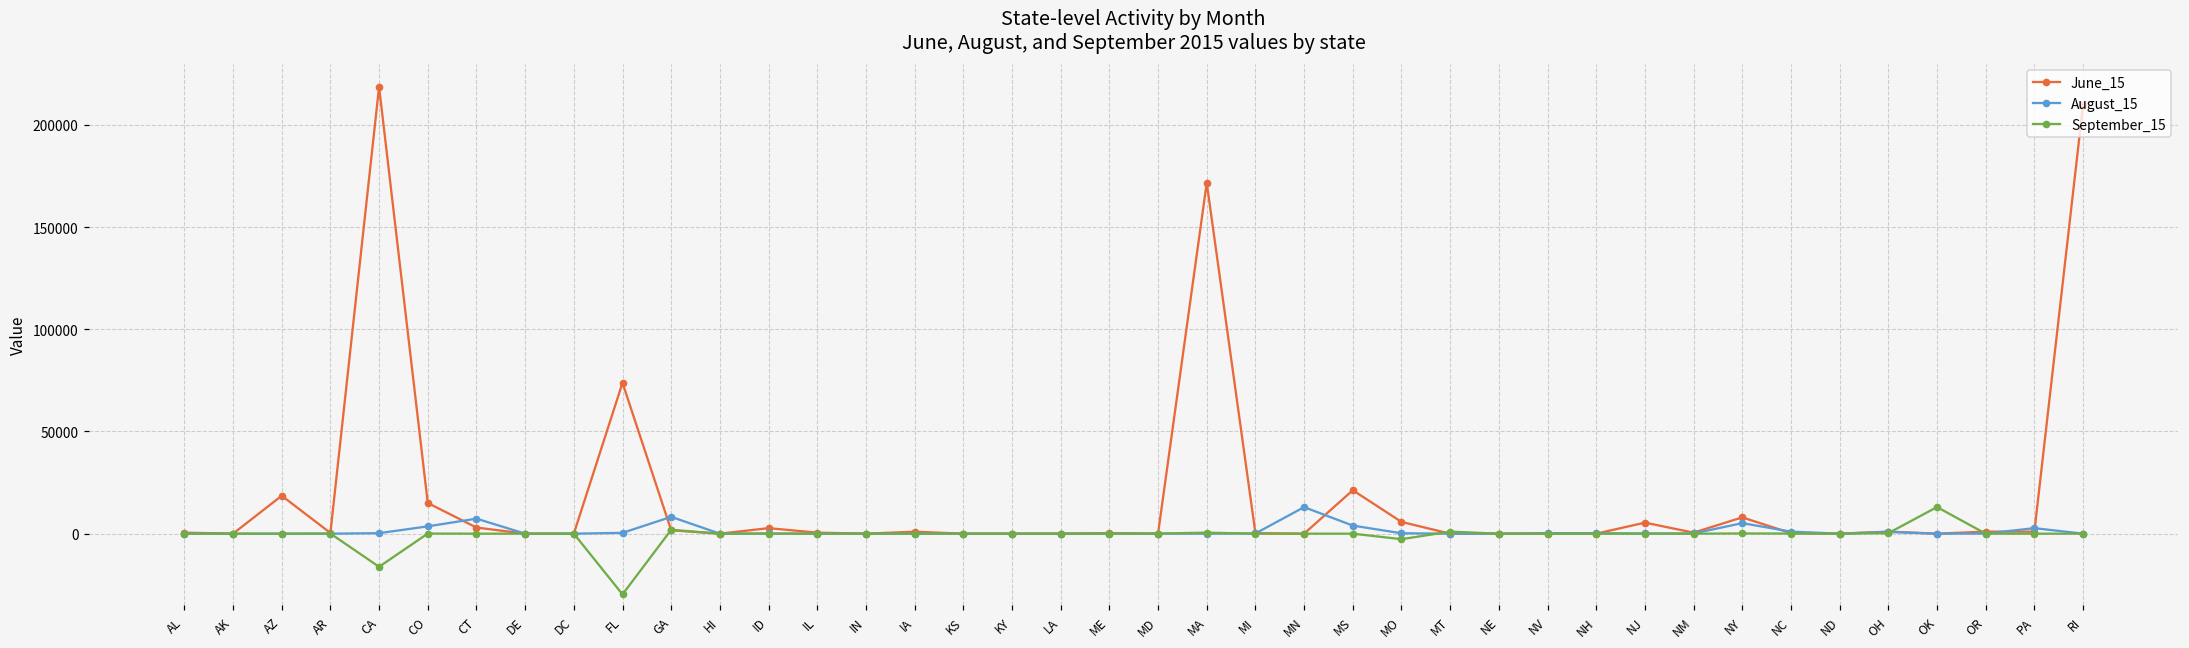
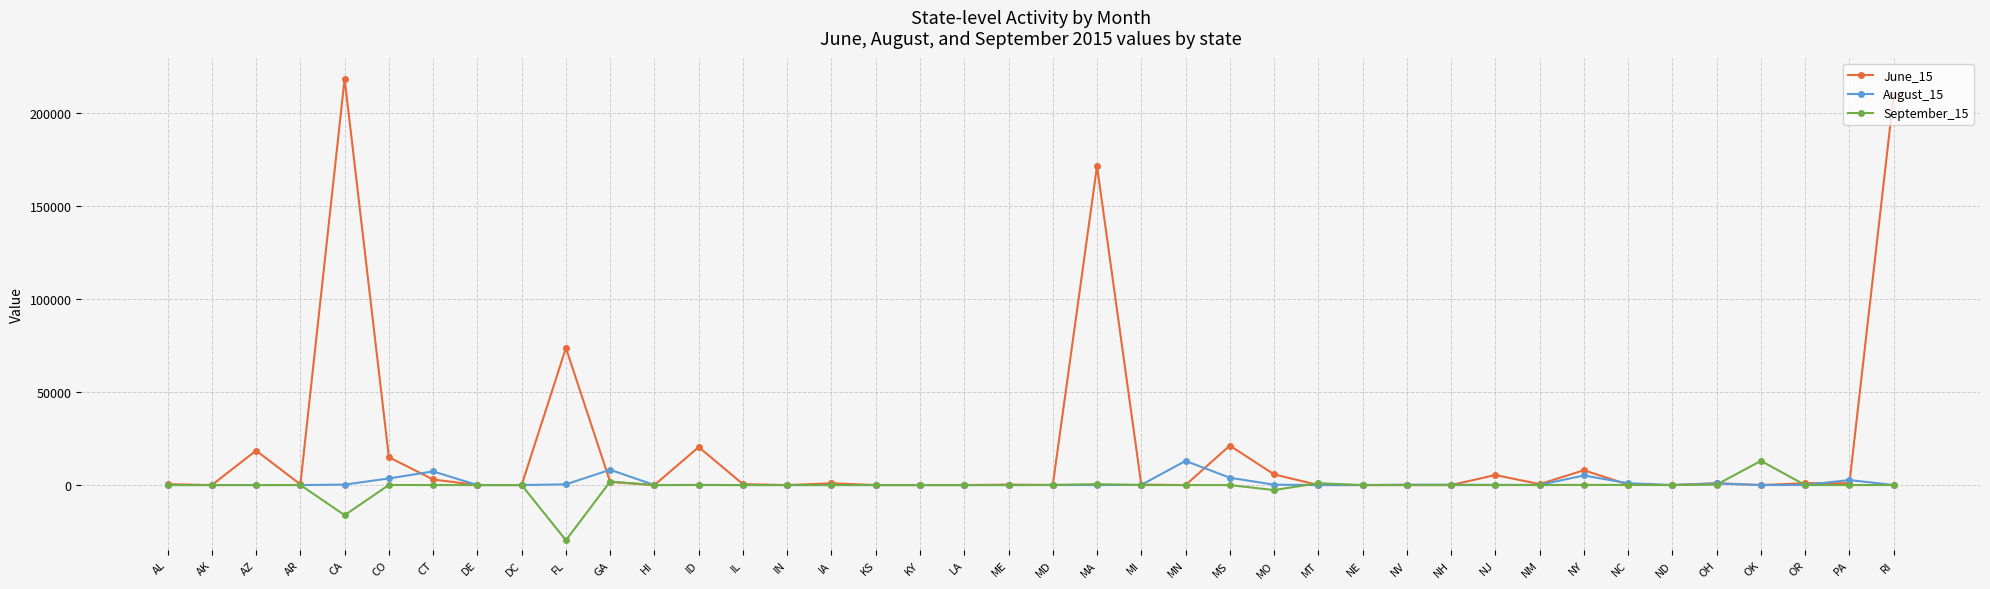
  {
    "June_15": {
      "AZ": 19000,
      "CA": 219000,
      "CO": 15000,
      "CT": 3000,
      "FL": 74000,
-     "ID": 3000,
+     "ID": 20000,
      "MA": 172000,
      "MS": 21000,
      "MO": 6000,
      "NJ": 5000,
      "NY": 8000
    },
    "August_15": {
      "CA": 0,
      "CO": 4000,
      "CT": 7000,
      "FL": 0,
      "GA": 8000,
      "MN": 13000,
      "MS": 4000,
      "MO": 0,
      "NY": 5000,
      "PA": 3000
    },
    "September_15": {
      "CA": -16000,
      "CO": 0,
      "CT": 0,
      "FL": -30000,
      "MS": 0,
      "MO": -3000,
      "NY": 0,
      "OK": 13000
    }
  }
